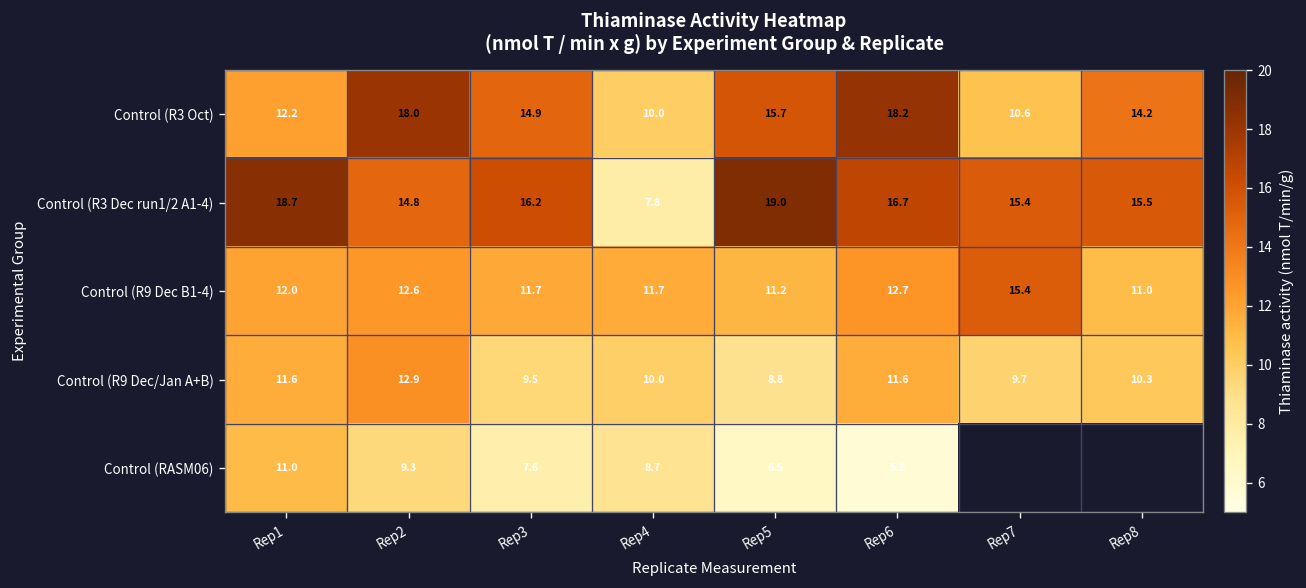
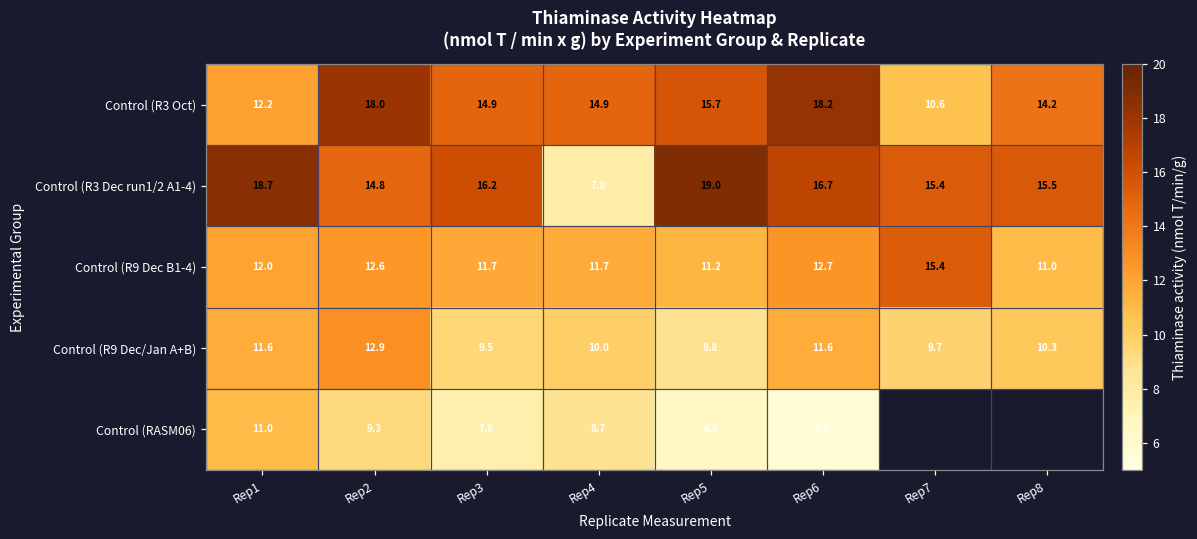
  {
    "Control (R3 Oct)": {
      "Rep1": 12.2,
      "Rep2": 18.0,
      "Rep3": 14.9,
-     "Rep4": 10.0,
+     "Rep4": 14.9,
      "Rep5": 15.7,
      "Rep6": 18.2,
      "Rep7": 10.6,
      "Rep8": 14.2
    },
    "Control (R3 Dec run1/2 A1-4)": {
      "Rep1": 18.7,
      "Rep2": 14.8,
      "Rep3": 16.2,
      "Rep4": 7.8,
      "Rep5": 19.0,
      "Rep6": 16.7,
      "Rep7": 15.4,
      "Rep8": 15.5
    },
    "Control (R9 Dec B1-4)": {
      "Rep1": 12.0,
      "Rep2": 12.6,
      "Rep3": 11.7,
      "Rep4": 11.7,
      "Rep5": 11.2,
      "Rep6": 12.7,
      "Rep7": 15.4,
      "Rep8": 11.0
    },
    "Control (R9 Dec/Jan A+B)": {
      "Rep1": 11.6,
      "Rep2": 12.9,
      "Rep3": 9.5,
      "Rep4": 10.0,
      "Rep5": 8.8,
      "Rep6": 11.6,
      "Rep7": 9.7,
      "Rep8": 10.3
    },
    "Control (RASM06)": {
      "Rep1": 11.0,
      "Rep2": 9.3,
      "Rep3": 7.6,
      "Rep4": 8.7,
      "Rep5": 6.5
    }
  }
